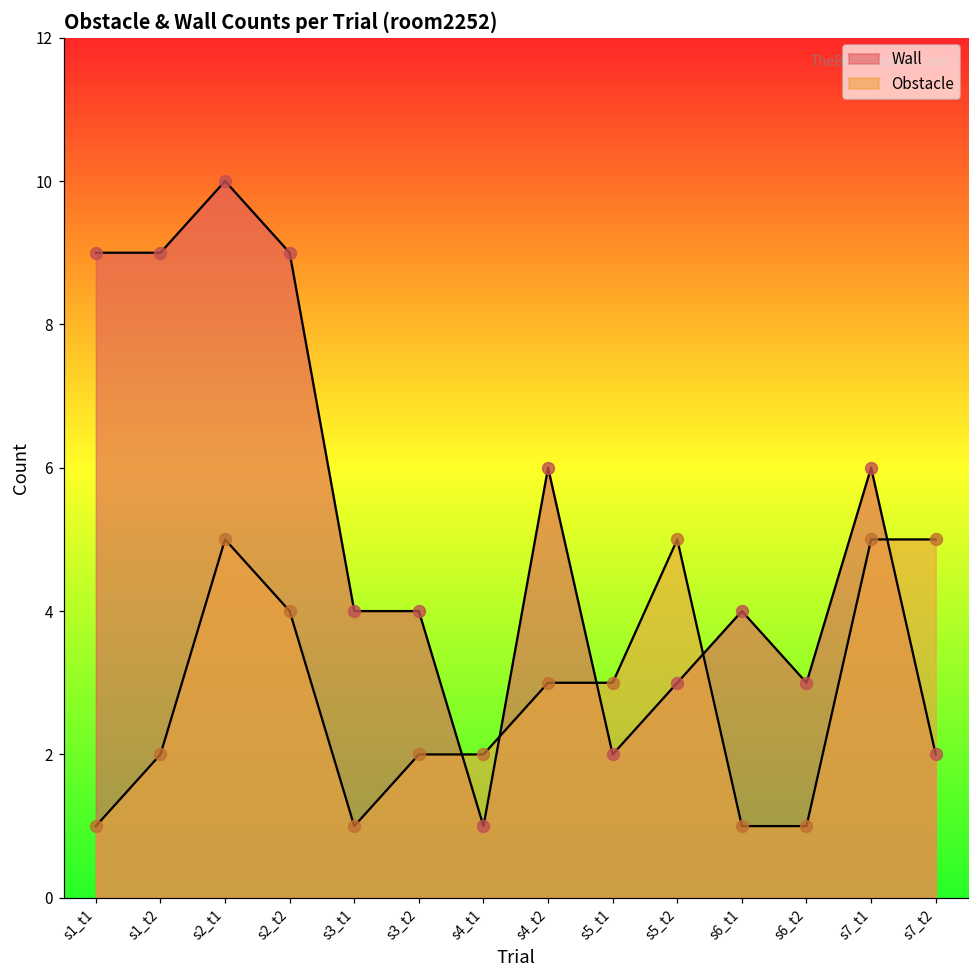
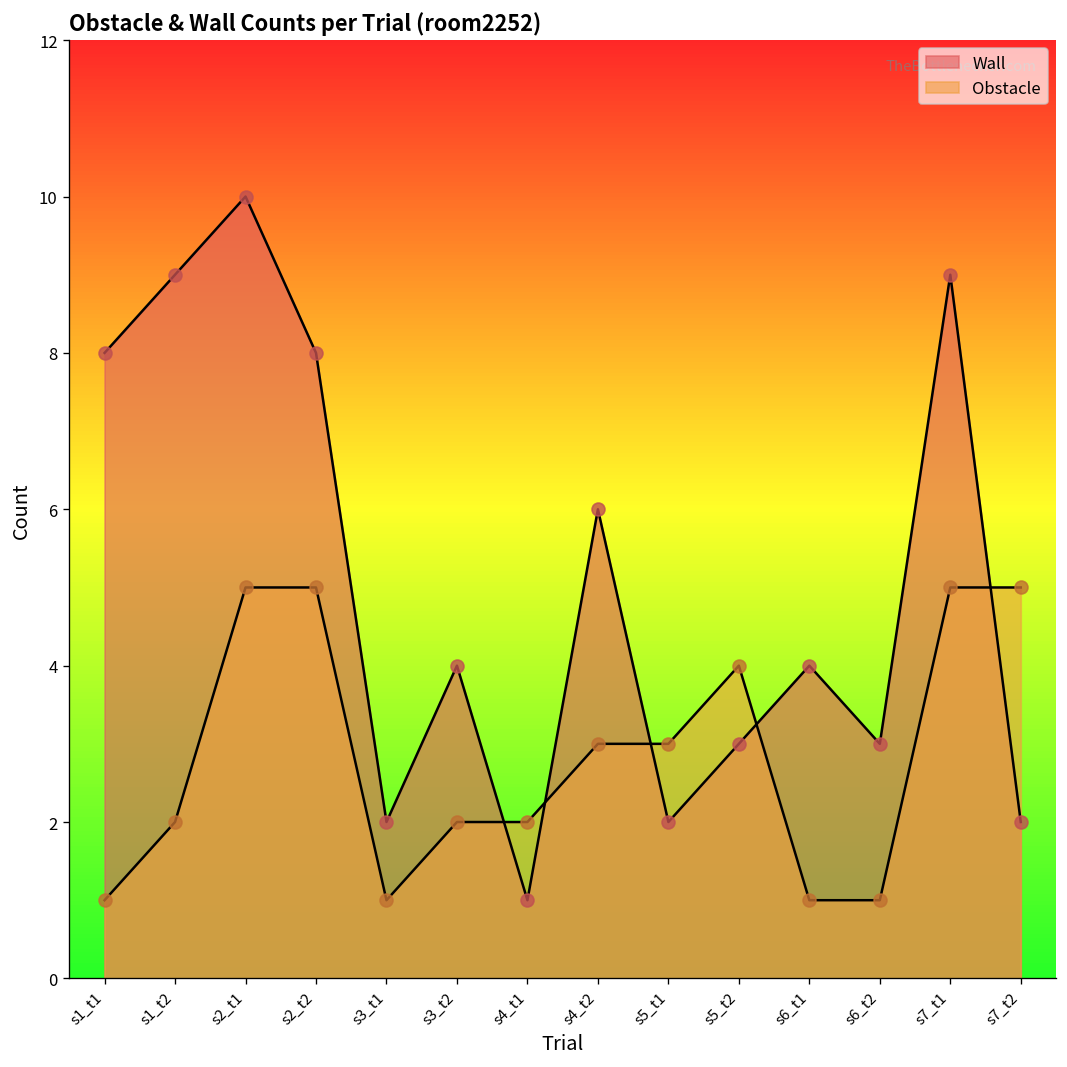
  {
    "Wall": {
-     "s1_t1": 9,
+     "s1_t1": 8,
      "s1_t2": 9,
      "s2_t1": 10,
-     "s2_t2": 9,
-     "s3_t1": 4,
+     "s2_t2": 8,
+     "s3_t1": 2,
      "s3_t2": 4,
      "s4_t1": 1,
      "s4_t2": 6,
      "s5_t1": 2,
      "s5_t2": 3,
      "s6_t1": 4,
      "s6_t2": 3,
-     "s7_t1": 6,
+     "s7_t1": 9,
      "s7_t2": 2
    },
    "Obstacle": {
      "s1_t1": 1,
      "s1_t2": 2,
      "s2_t1": 5,
-     "s2_t2": 4,
+     "s2_t2": 5,
      "s3_t1": 1,
      "s3_t2": 2,
      "s4_t1": 2,
      "s4_t2": 3,
      "s5_t1": 3,
-     "s5_t2": 5,
+     "s5_t2": 4,
      "s6_t1": 1,
      "s6_t2": 1,
      "s7_t1": 5,
      "s7_t2": 5
    }
  }
